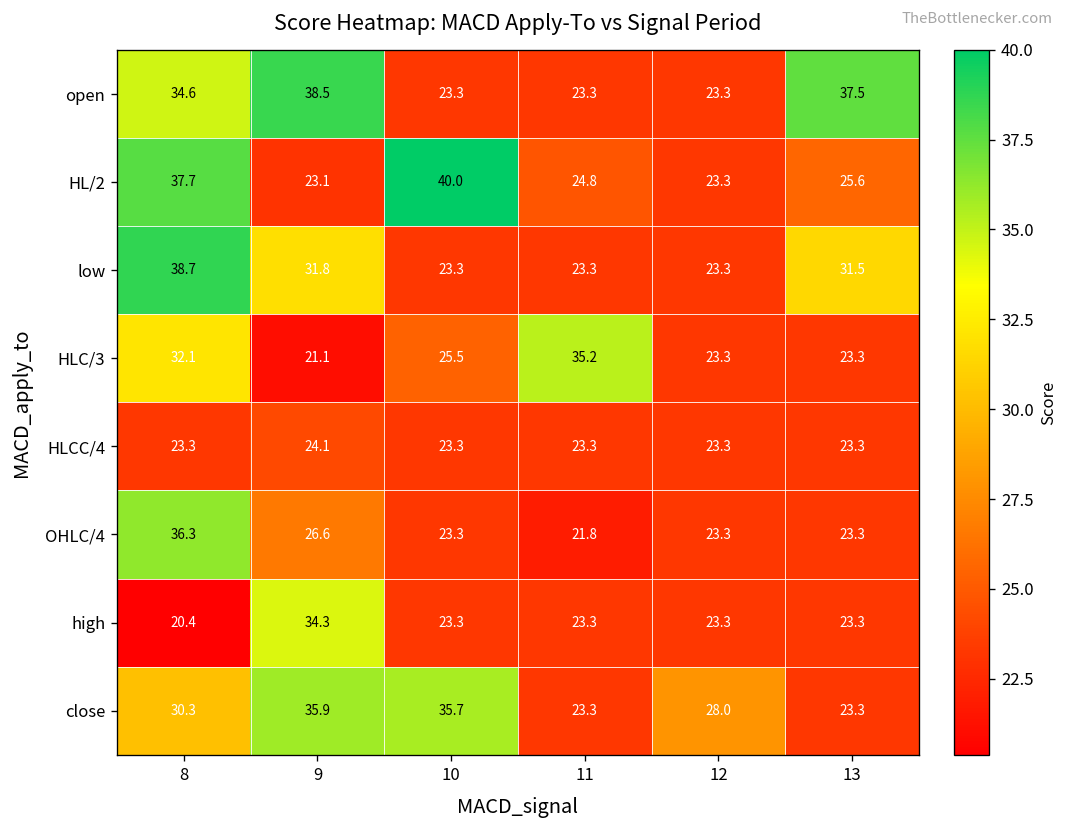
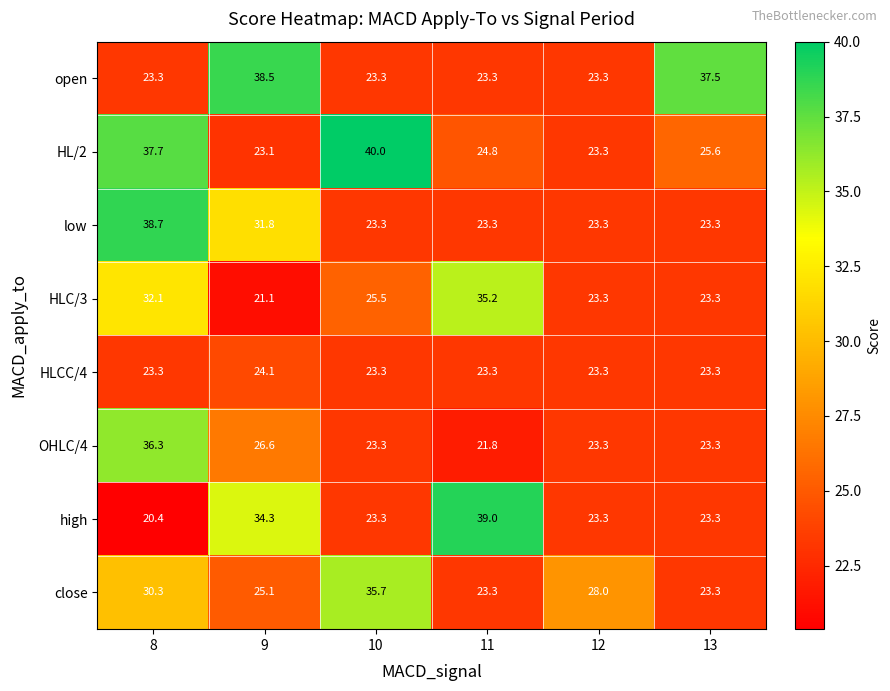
  {
    "open": {
-     "8": 34.6,
+     "8": 23.3,
      "9": 38.5,
      "10": 23.3,
      "11": 23.3,
      "12": 23.3,
      "13": 37.5
    },
    "HL/2": {
      "8": 37.7,
      "9": 23.1,
      "10": 40.0,
      "11": 24.8,
      "12": 23.3,
      "13": 25.6
    },
    "low": {
      "8": 38.7,
      "9": 31.8,
      "10": 23.3,
      "11": 23.3,
      "12": 23.3,
-     "13": 31.5
+     "13": 23.3
    },
    "HLC/3": {
      "8": 32.1,
      "9": 21.1,
      "10": 25.5,
      "11": 35.2,
      "12": 23.3,
      "13": 23.3
    },
    "HLCC/4": {
      "8": 23.3,
      "9": 24.1,
      "10": 23.3,
      "11": 23.3,
      "12": 23.3,
      "13": 23.3
    },
    "OHLC/4": {
      "8": 36.3,
      "9": 26.6,
      "10": 23.3,
      "11": 21.8,
      "12": 23.3,
      "13": 23.3
    },
    "high": {
      "8": 20.4,
      "9": 34.3,
      "10": 23.3,
-     "11": 23.3,
+     "11": 39.0,
      "12": 23.3,
      "13": 23.3
    },
    "close": {
      "8": 30.3,
-     "9": 35.9,
+     "9": 25.1,
      "10": 35.7,
      "11": 23.3,
      "12": 28.0,
      "13": 23.3
    }
  }
